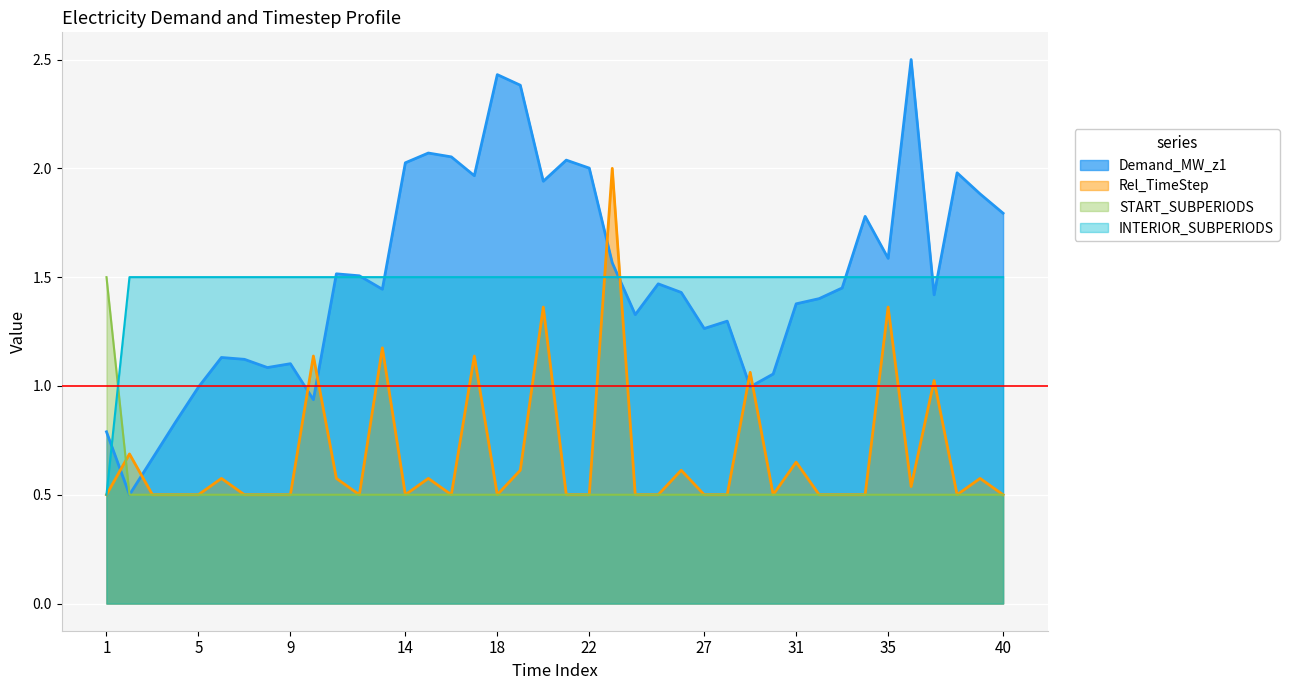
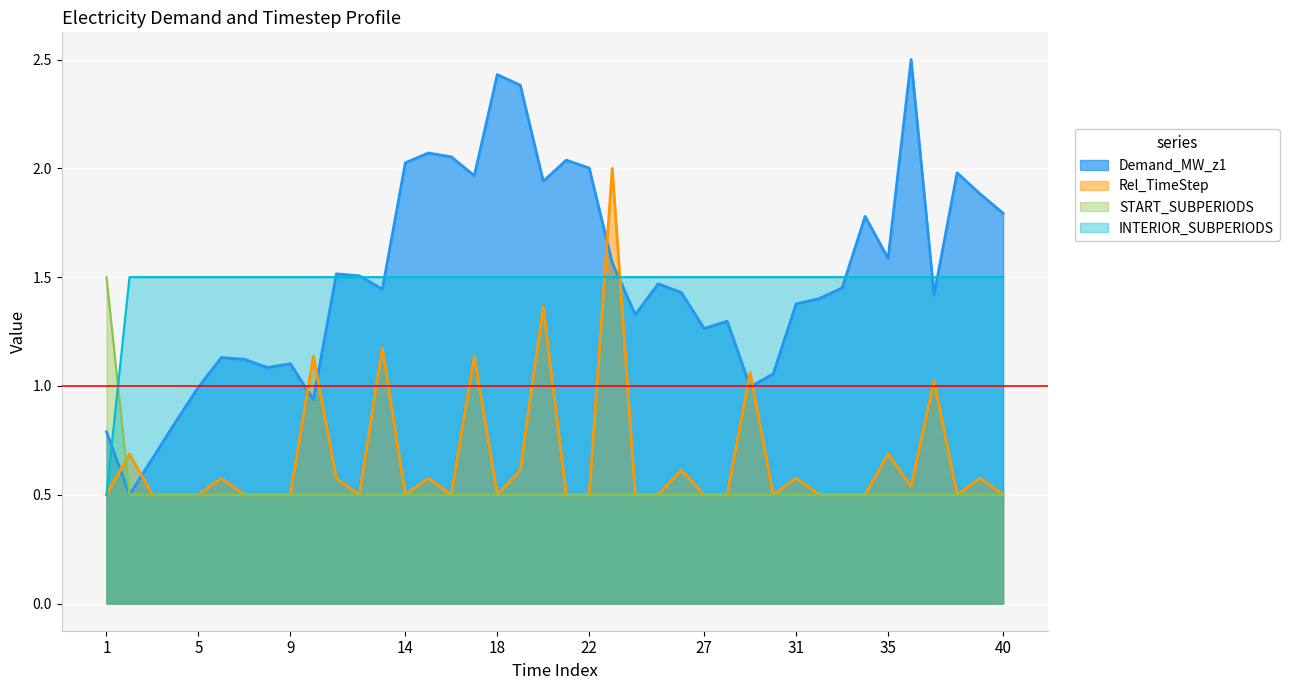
  {
    "Rel_TimeStep": {
-     "31": 0.65,
-     "35": 1.36
+     "31": 0.58,
+     "35": 0.69
    },
    "START_SUBPERIODS": {
      "1": 1.50,
      "31": 0.50,
      "35": 0.50
    }
  }
